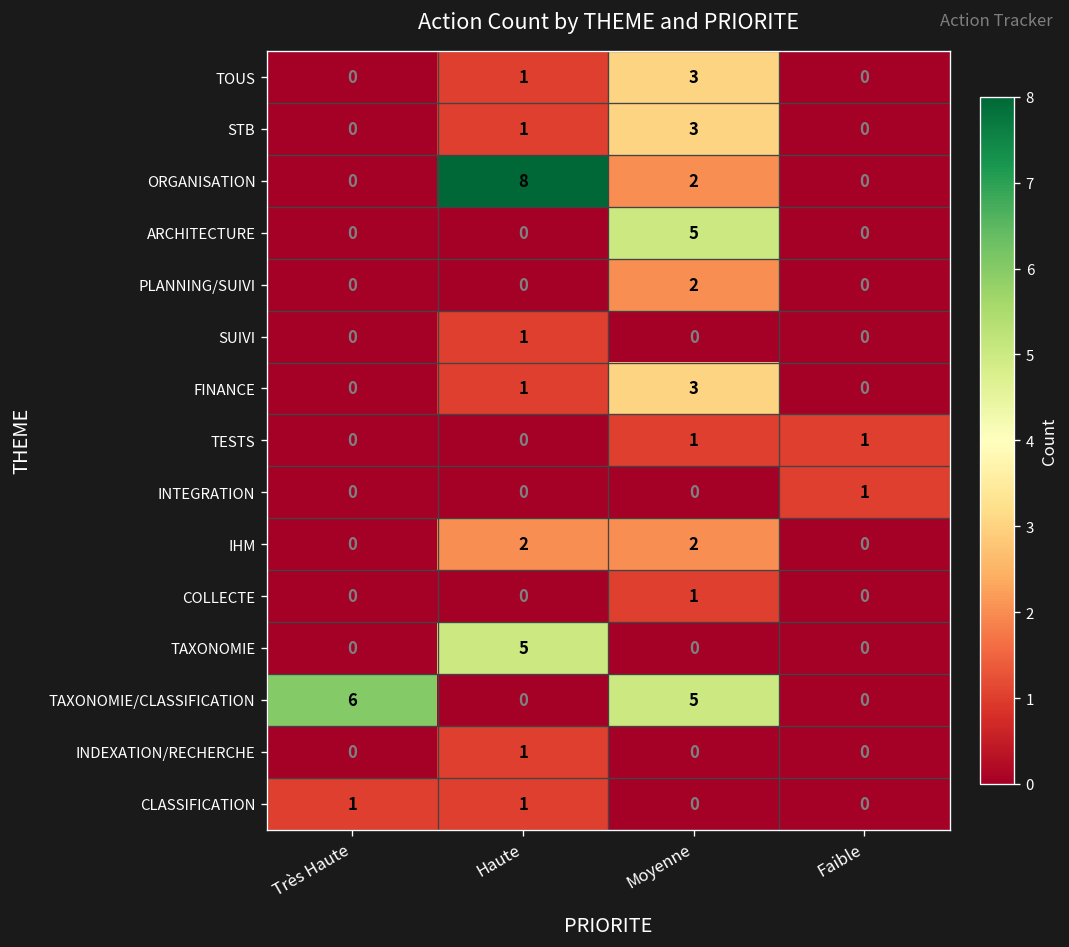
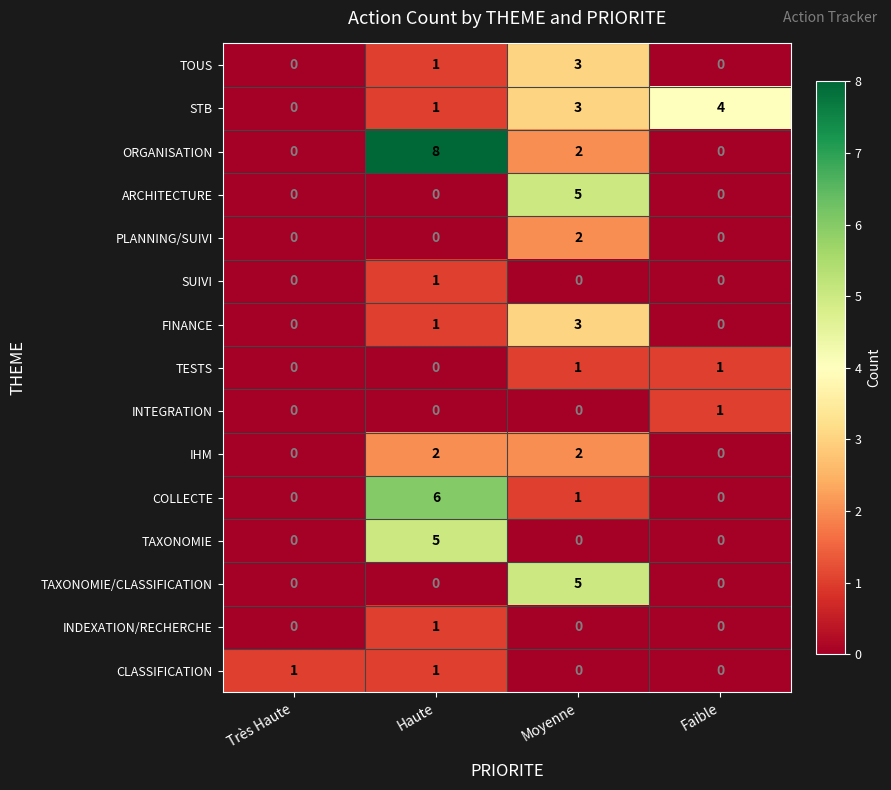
  {
    "TOUS": {
      "Très Haute": 0,
      "Haute": 1,
      "Moyenne": 3,
      "Faible": 0
    },
    "STB": {
      "Très Haute": 0,
      "Haute": 1,
      "Moyenne": 3,
-     "Faible": 0
+     "Faible": 4
    },
    "ORGANISATION": {
      "Très Haute": 0,
      "Haute": 8,
      "Moyenne": 2,
      "Faible": 0
    },
    "ARCHITECTURE": {
      "Très Haute": 0,
      "Haute": 0,
      "Moyenne": 5,
      "Faible": 0
    },
    "PLANNING/SUIVI": {
      "Très Haute": 0,
      "Haute": 0,
      "Moyenne": 2,
      "Faible": 0
    },
    "SUIVI": {
      "Très Haute": 0,
      "Haute": 1,
      "Moyenne": 0,
      "Faible": 0
    },
    "FINANCE": {
      "Très Haute": 0,
      "Haute": 1,
      "Moyenne": 3,
      "Faible": 0
    },
    "TESTS": {
      "Très Haute": 0,
      "Haute": 0,
      "Moyenne": 1,
      "Faible": 1
    },
    "INTEGRATION": {
      "Très Haute": 0,
      "Haute": 0,
      "Moyenne": 0,
      "Faible": 1
    },
    "IHM": {
      "Très Haute": 0,
      "Haute": 2,
      "Moyenne": 2,
      "Faible": 0
    },
    "COLLECTE": {
      "Très Haute": 0,
-     "Haute": 0,
+     "Haute": 6,
      "Moyenne": 1,
      "Faible": 0
    },
    "TAXONOMIE": {
      "Très Haute": 0,
      "Haute": 5,
      "Moyenne": 0,
      "Faible": 0
    },
    "TAXONOMIE/CLASSIFICATION": {
-     "Très Haute": 6,
+     "Très Haute": 0,
      "Haute": 0,
      "Moyenne": 5,
      "Faible": 0
    },
    "INDEXATION/RECHERCHE": {
      "Très Haute": 0,
      "Haute": 1,
      "Moyenne": 0,
      "Faible": 0
    },
    "CLASSIFICATION": {
      "Très Haute": 1,
      "Haute": 1,
      "Moyenne": 0,
      "Faible": 0
    }
  }
